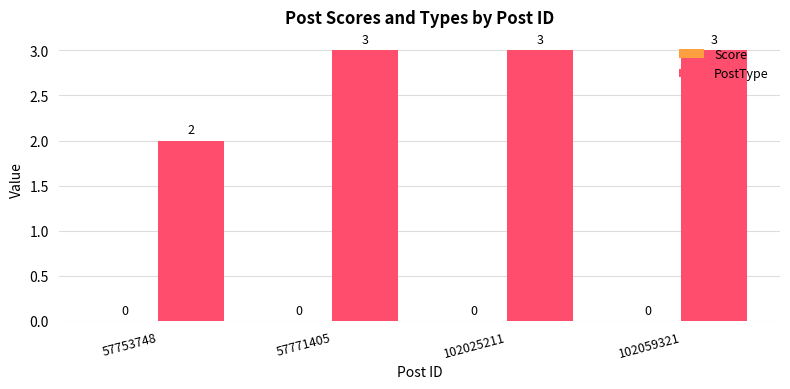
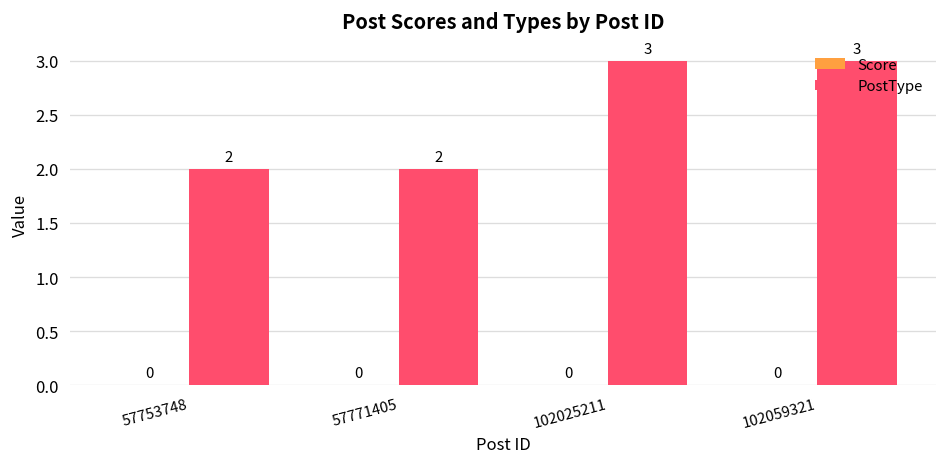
  {
    "Score": {
      "57753748": 0,
      "57771405": 0,
      "102025211": 0,
      "102059321": 0
    },
    "PostType": {
      "57753748": 2,
-     "57771405": 3,
+     "57771405": 2,
      "102025211": 3,
      "102059321": 3
    }
  }
